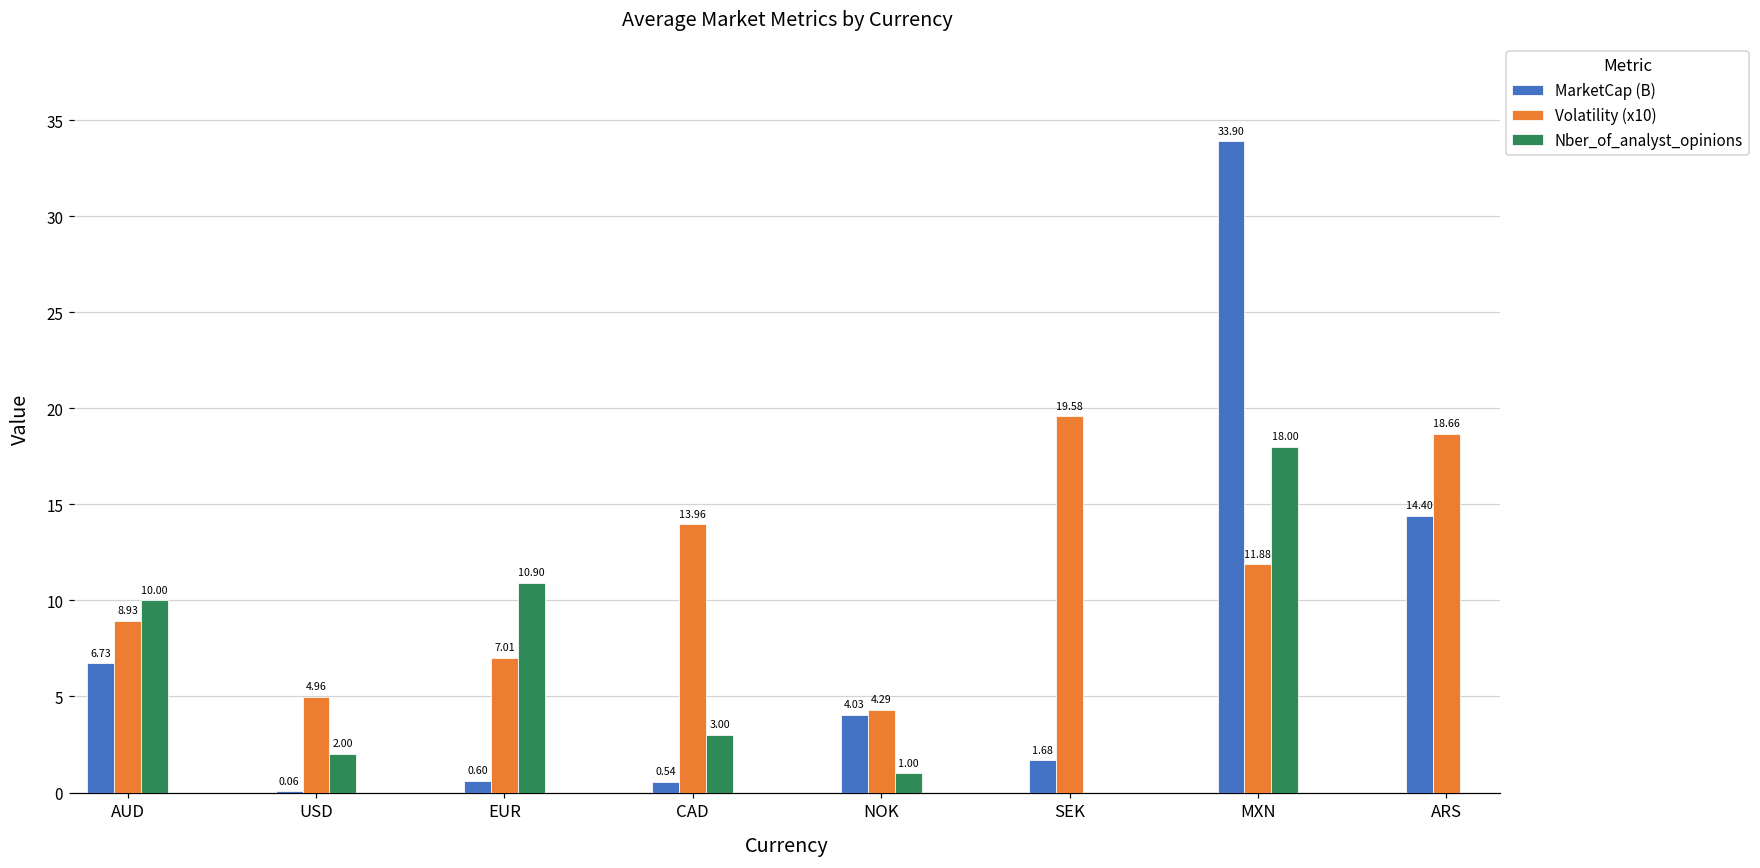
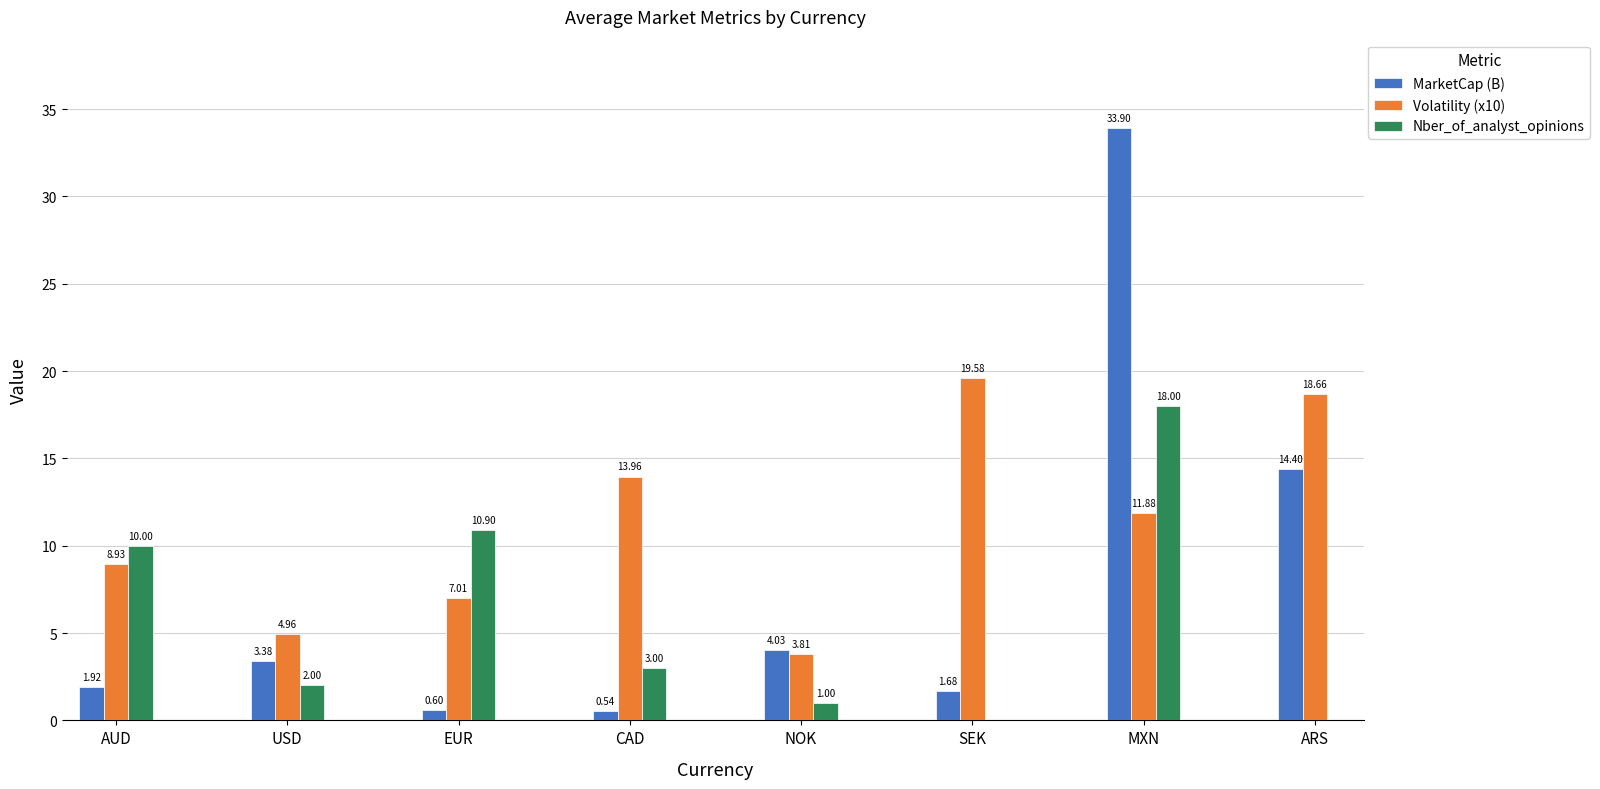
  {
    "MarketCap (B)": {
-     "AUD": 6.73,
-     "USD": 0.06,
+     "AUD": 1.92,
+     "USD": 3.38,
      "EUR": 0.60,
      "CAD": 0.54,
      "NOK": 4.03,
      "SEK": 1.68,
      "MXN": 33.90,
      "ARS": 14.40
    },
    "Volatility (x10)": {
      "AUD": 8.93,
      "USD": 4.96,
      "EUR": 7.01,
      "CAD": 13.96,
-     "NOK": 4.29,
+     "NOK": 3.81,
      "SEK": 19.58,
      "MXN": 11.88,
      "ARS": 18.66
    },
    "Nber_of_analyst_opinions": {
      "AUD": 10.00,
      "USD": 2.00,
      "EUR": 10.90,
      "CAD": 3.00,
      "NOK": 1.00,
      "MXN": 18.00
    }
  }
